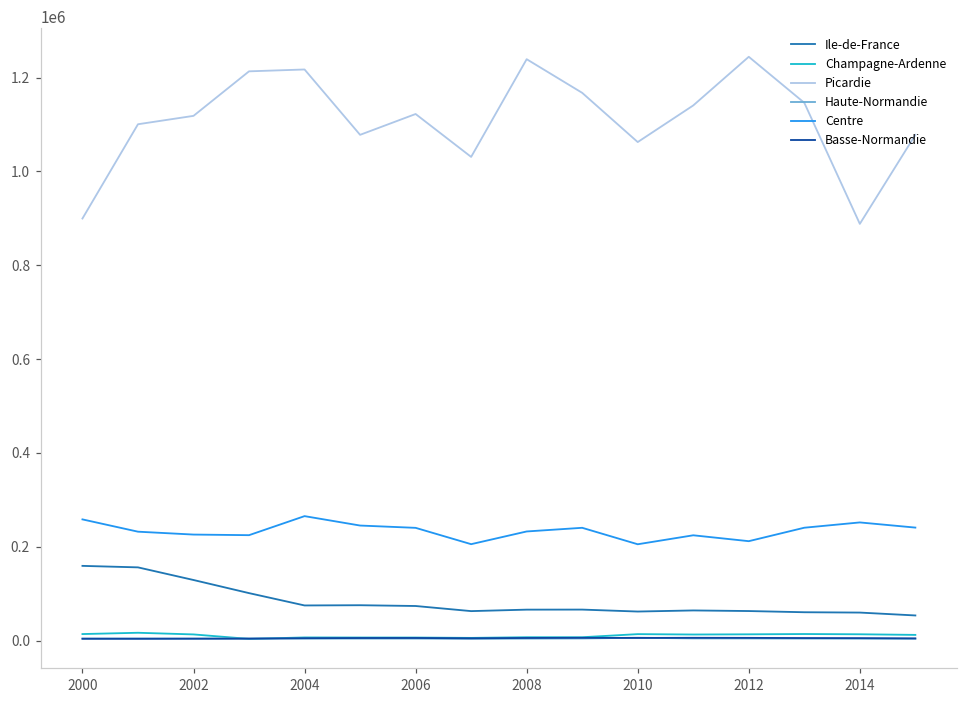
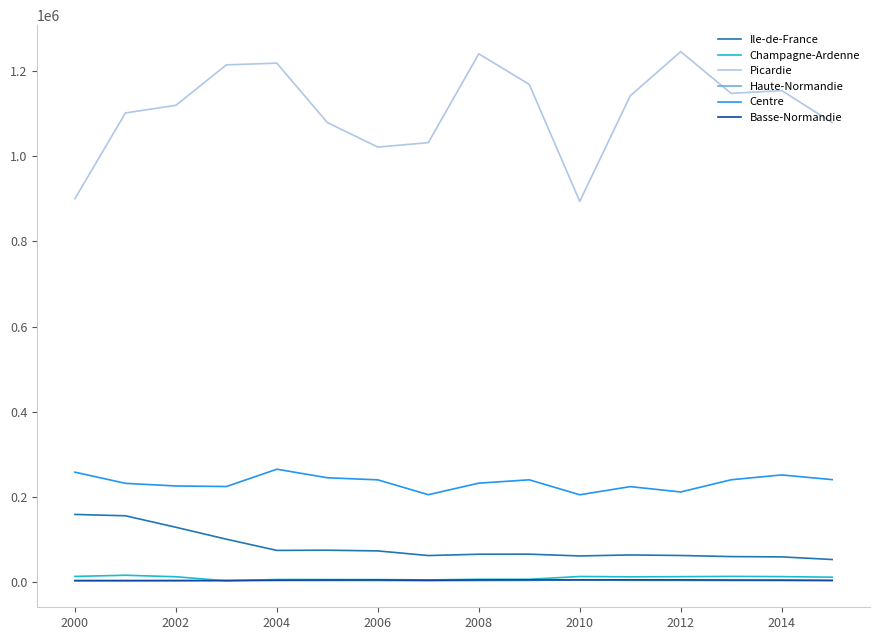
  {
    "Picardie": {
      "2000": 900000,
      "2002": 1120000,
      "2004": 1220000,
-     "2006": 1120000,
+     "2006": 1020000,
      "2008": 1240000,
-     "2010": 1060000,
+     "2010": 890000,
      "2012": 1240000,
-     "2014": 890000
+     "2014": 1150000
    }
  }
